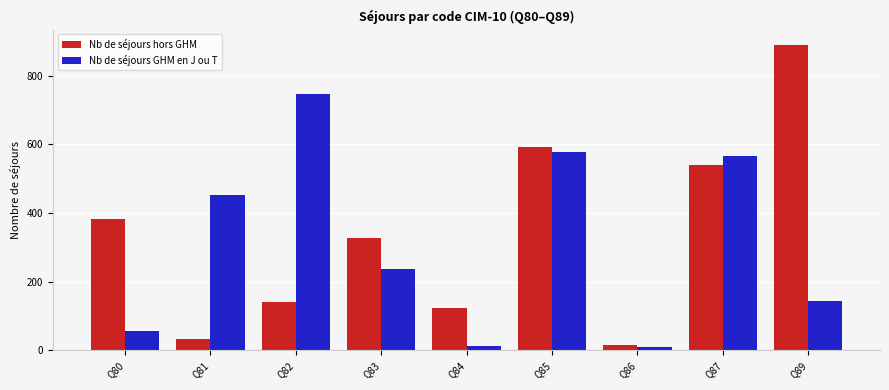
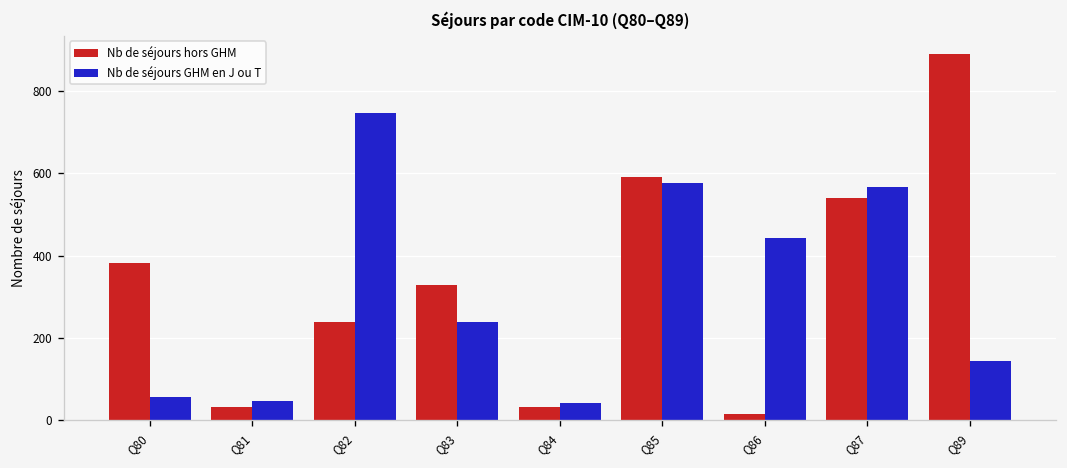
  {
    "Nb de séjours hors GHM": {
      "Q80": 380,
      "Q81": 30,
-     "Q82": 140,
+     "Q82": 240,
      "Q83": 330,
-     "Q84": 120,
+     "Q84": 30,
      "Q85": 590,
      "Q86": 20,
      "Q87": 540,
      "Q89": 890
    },
    "Nb de séjours GHM en J ou T": {
      "Q80": 60,
-     "Q81": 450,
+     "Q81": 50,
      "Q82": 750,
      "Q83": 240,
-     "Q84": 10,
+     "Q84": 40,
      "Q85": 580,
-     "Q86": 10,
+     "Q86": 440,
      "Q87": 570,
      "Q89": 140
    }
  }
